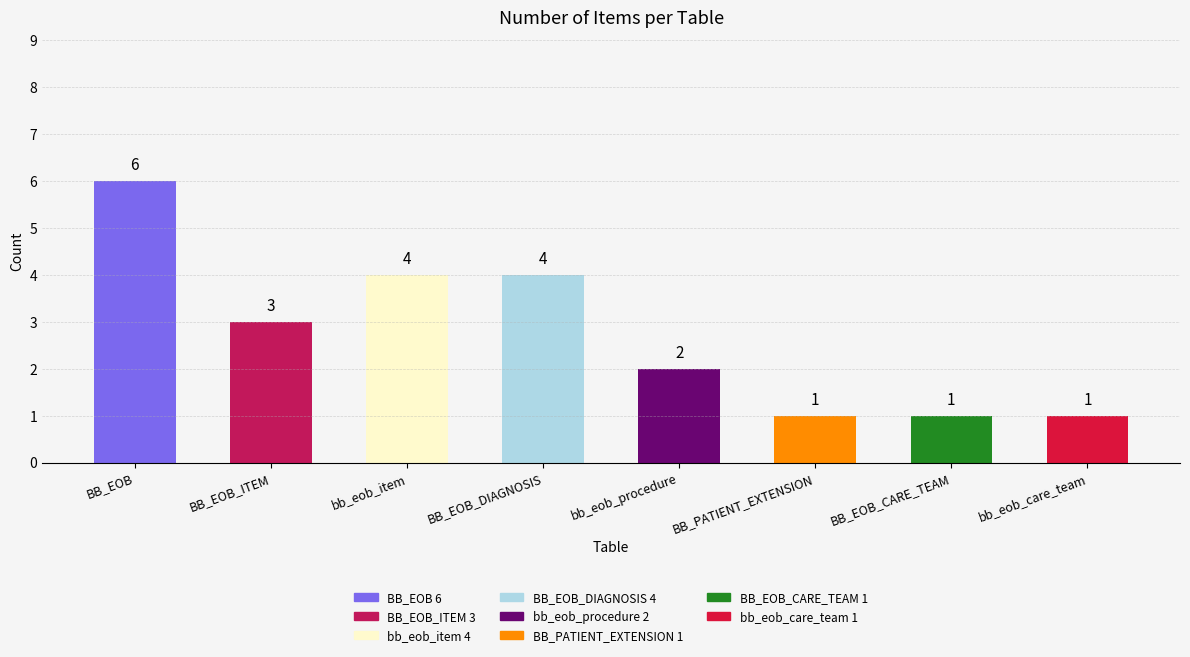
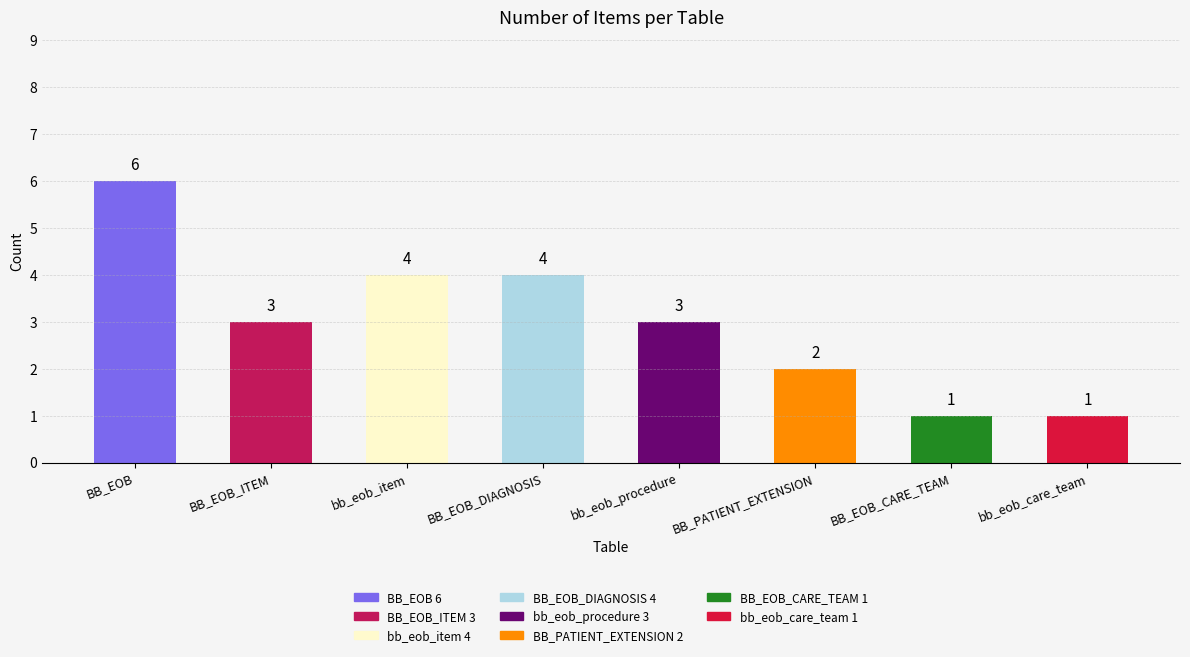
  {
    "BB_EOB": 6,
    "BB_EOB_ITEM": 3,
    "bb_eob_item": 4,
    "BB_EOB_DIAGNOSIS": 4,
-   "bb_eob_procedure": 2,
-   "BB_PATIENT_EXTENSION": 1,
+   "bb_eob_procedure": 3,
+   "BB_PATIENT_EXTENSION": 2,
    "BB_EOB_CARE_TEAM": 1,
    "bb_eob_care_team": 1
  }
